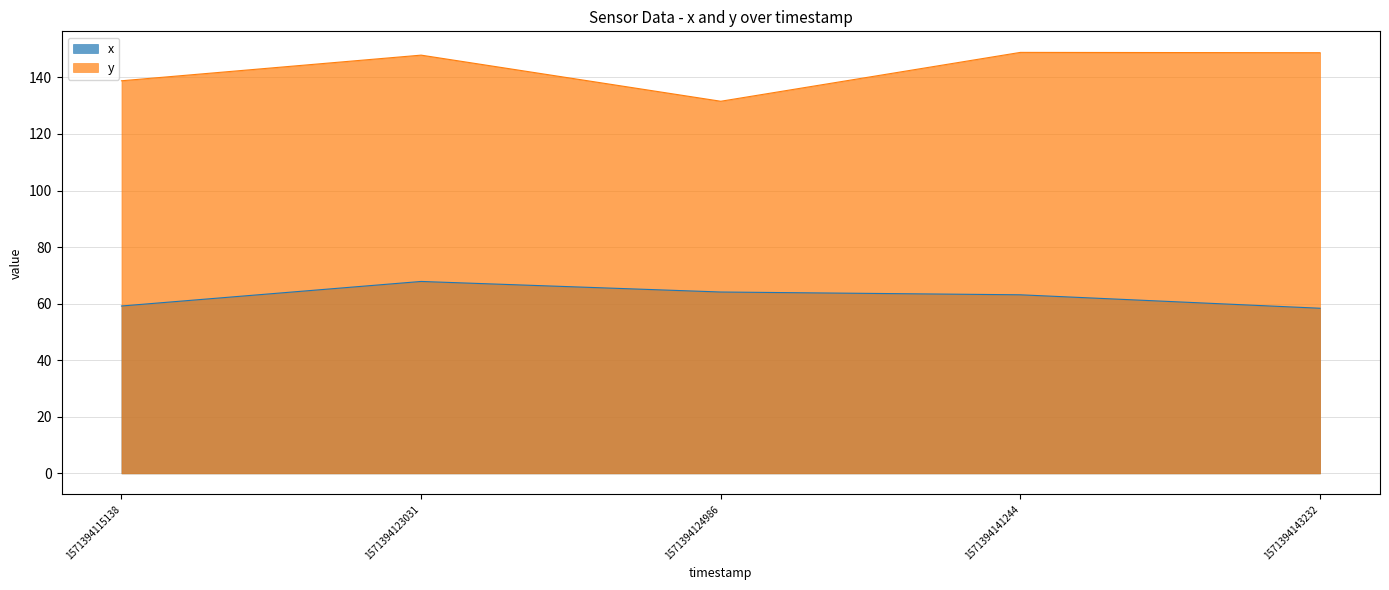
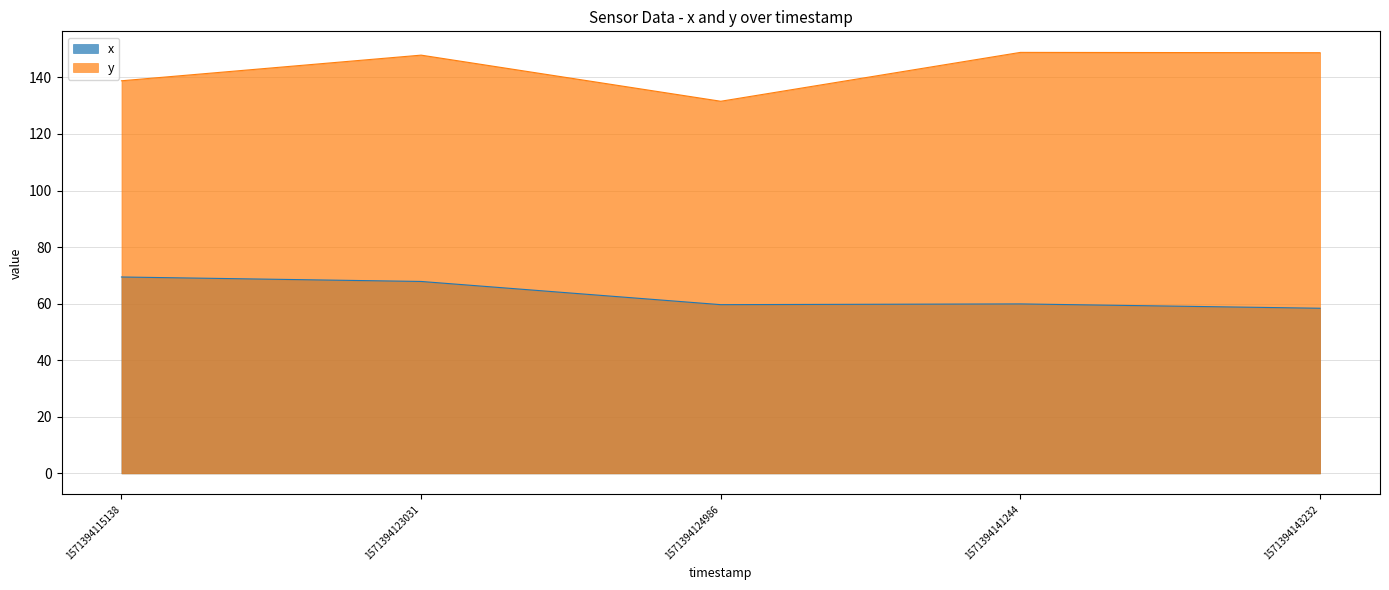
  {
    "x": {
-     "1571394115138": 59,
+     "1571394115138": 69,
      "1571394123031": 68,
-     "1571394124986": 64,
-     "1571394141244": 63,
+     "1571394124986": 60,
+     "1571394141244": 60,
      "1571394143232": 58
    },
    "y": {
      "1571394115138": 139,
      "1571394123031": 148,
      "1571394124986": 132,
      "1571394141244": 149,
      "1571394143232": 149
    }
  }
